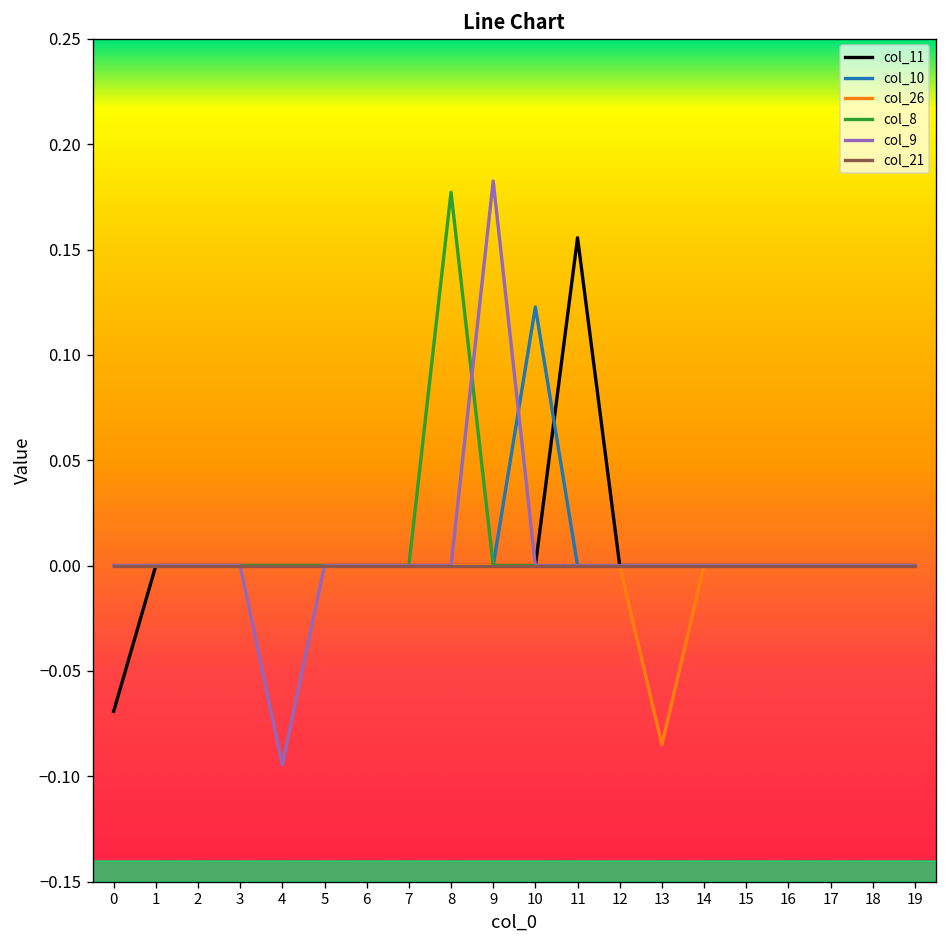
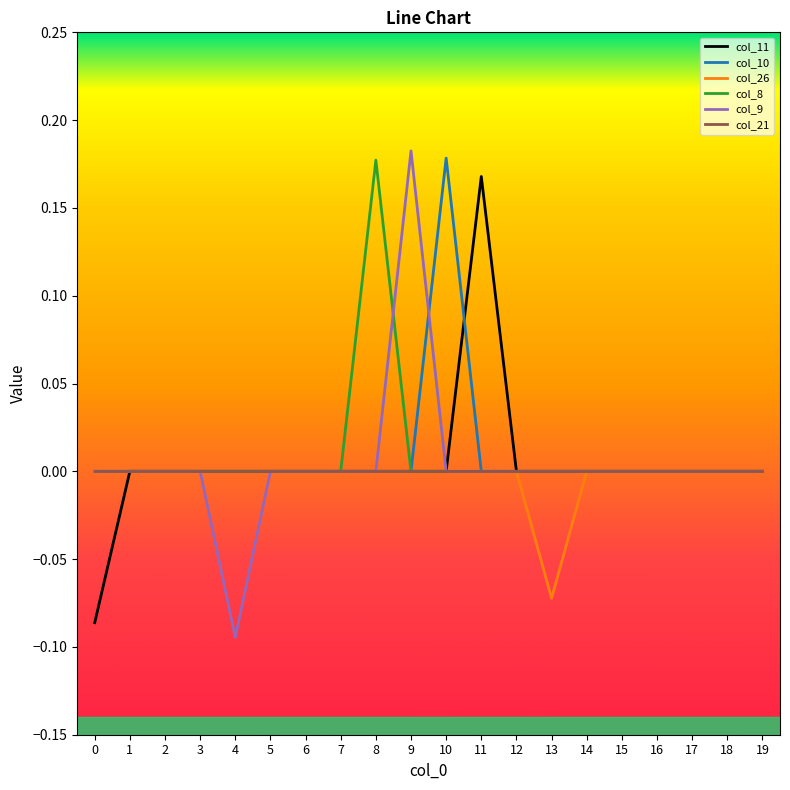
  {
    "col_11": {
-     "0": -0.069,
-     "11": 0.156
+     "0": -0.086,
+     "11": 0.168
    },
    "col_10": {
-     "10": 0.123
+     "10": 0.178
    },
    "col_26": {
-     "13": -0.085
+     "13": -0.072
    },
    "col_8": {
      "8": 0.177
    },
    "col_9": {
      "4": -0.095,
      "9": 0.183
    }
  }
